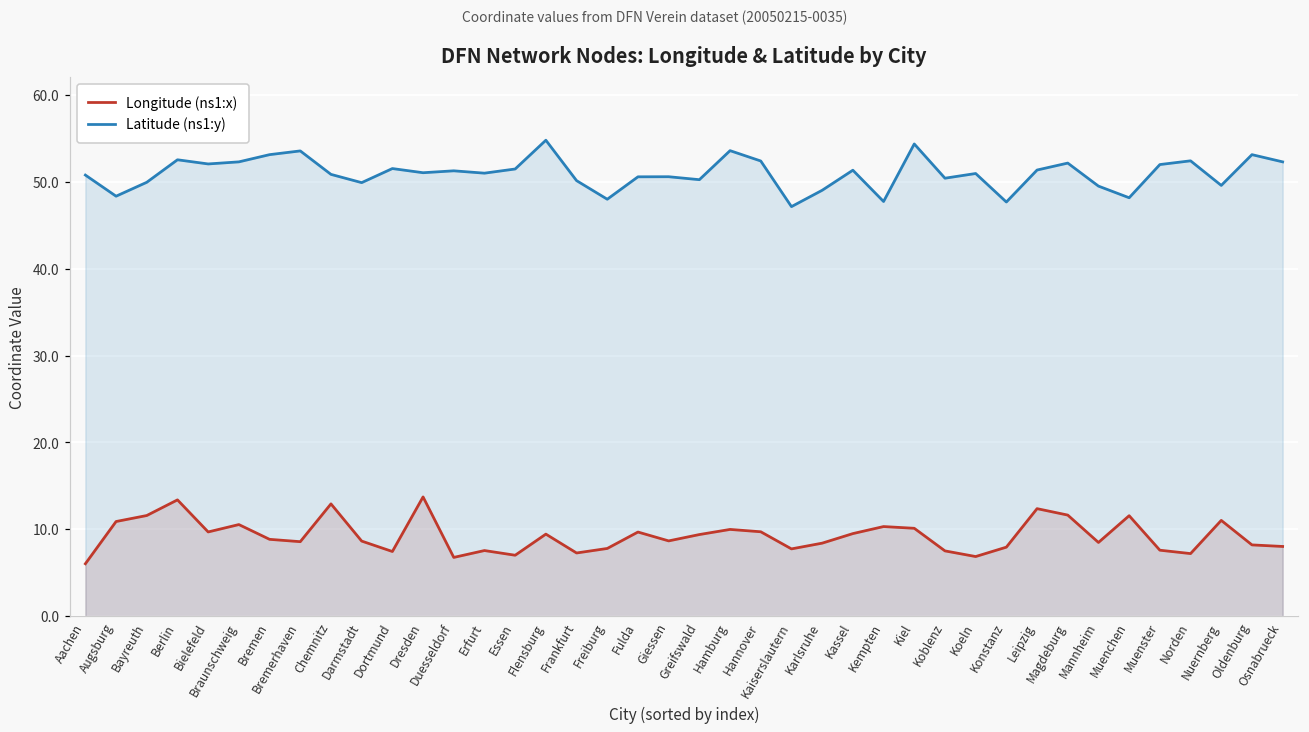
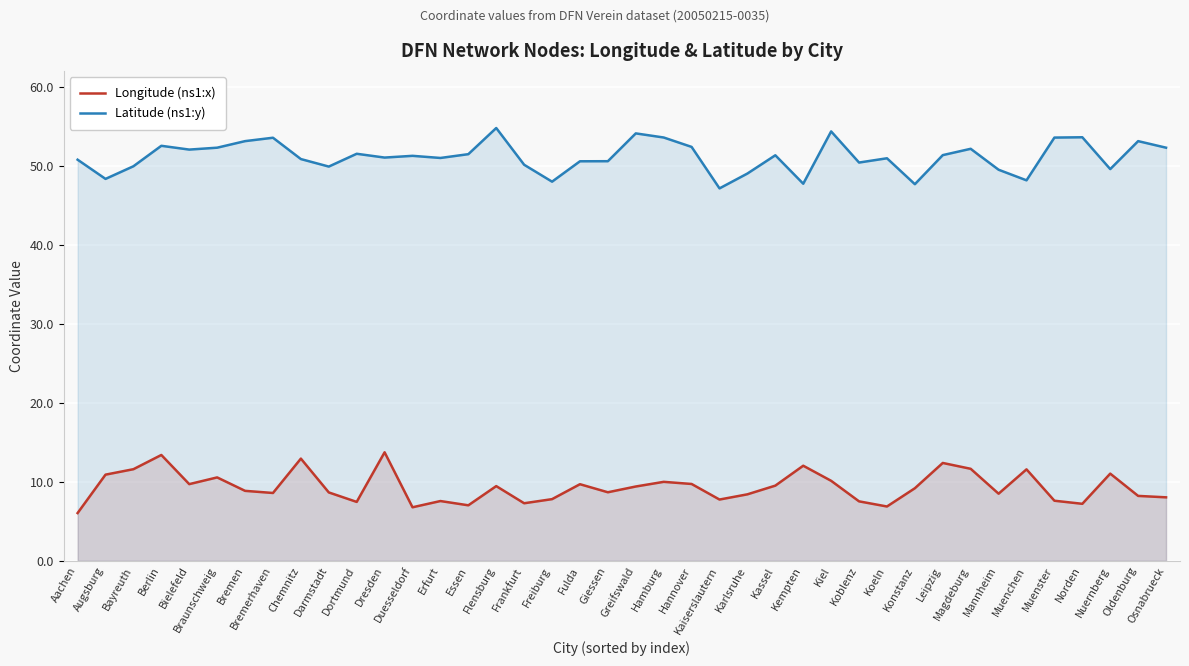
  {
    "Longitude (ns1:x)": {
      "Aachen": 6,
      "Augsburg": 11,
      "Bayreuth": 12,
      "Berlin": 13,
      "Bielefeld": 10,
      "Braunschweig": 11,
      "Bremen": 9,
      "Bremerhaven": 9,
      "Chemnitz": 13,
      "Darmstadt": 9,
      "Dortmund": 7,
      "Dresden": 14,
      "Duesseldorf": 7,
      "Erfurt": 8,
      "Essen": 7,
      "Flensburg": 9,
      "Frankfurt": 7,
      "Freiburg": 8,
      "Fulda": 10,
      "Giessen": 9,
      "Greifswald": 9,
      "Hamburg": 10,
      "Hannover": 10,
      "Kaiserslautern": 8,
      "Karlsruhe": 8,
      "Kassel": 10,
-     "Kempten": 10,
+     "Kempten": 12,
      "Kiel": 10,
      "Koblenz": 8,
      "Koeln": 7,
-     "Konstanz": 8,
+     "Konstanz": 9,
      "Leipzig": 12,
      "Magdeburg": 12,
      "Mannheim": 8,
      "Muenchen": 12,
      "Muenster": 8,
      "Norden": 7,
      "Nuernberg": 11,
      "Oldenburg": 8,
      "Osnabrueck": 8
    },
    "Latitude (ns1:y)": {
      "Aachen": 51,
      "Augsburg": 48,
      "Bayreuth": 50,
      "Berlin": 53,
      "Bielefeld": 52,
      "Braunschweig": 52,
      "Bremen": 53,
      "Bremerhaven": 54,
      "Chemnitz": 51,
      "Darmstadt": 50,
      "Dortmund": 52,
      "Dresden": 51,
      "Duesseldorf": 51,
      "Erfurt": 51,
      "Essen": 51,
      "Flensburg": 55,
      "Frankfurt": 50,
      "Freiburg": 48,
      "Fulda": 51,
      "Giessen": 51,
-     "Greifswald": 50,
+     "Greifswald": 54,
      "Hamburg": 54,
      "Hannover": 52,
      "Kaiserslautern": 47,
      "Karlsruhe": 49,
      "Kassel": 51,
      "Kempten": 48,
      "Kiel": 54,
      "Koblenz": 50,
      "Koeln": 51,
      "Konstanz": 48,
      "Leipzig": 51,
      "Magdeburg": 52,
      "Mannheim": 49,
      "Muenchen": 48,
-     "Muenster": 52,
-     "Norden": 52,
+     "Muenster": 54,
+     "Norden": 54,
      "Nuernberg": 50,
      "Oldenburg": 53,
      "Osnabrueck": 52
    }
  }
